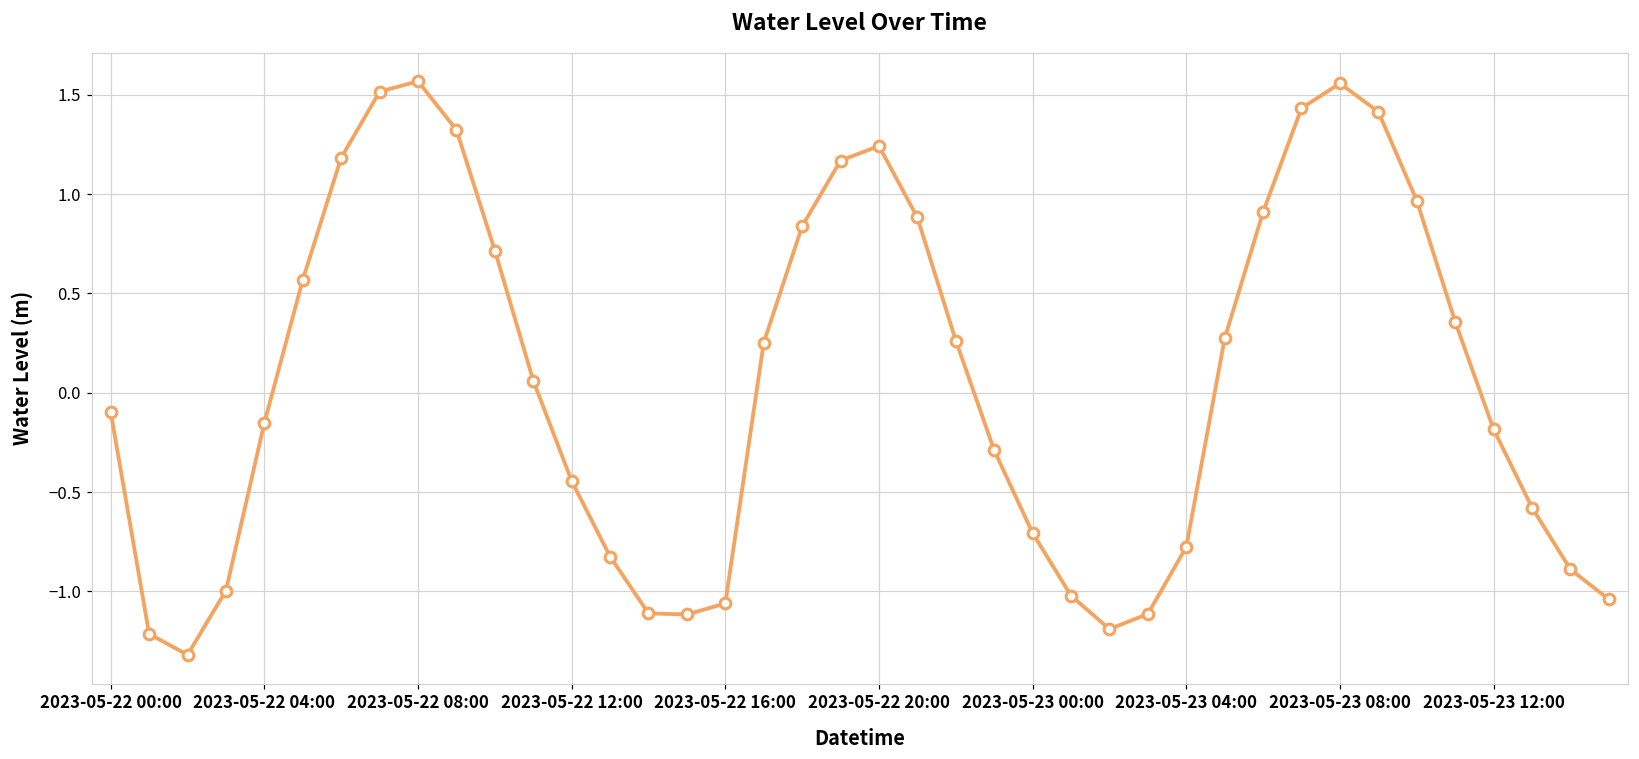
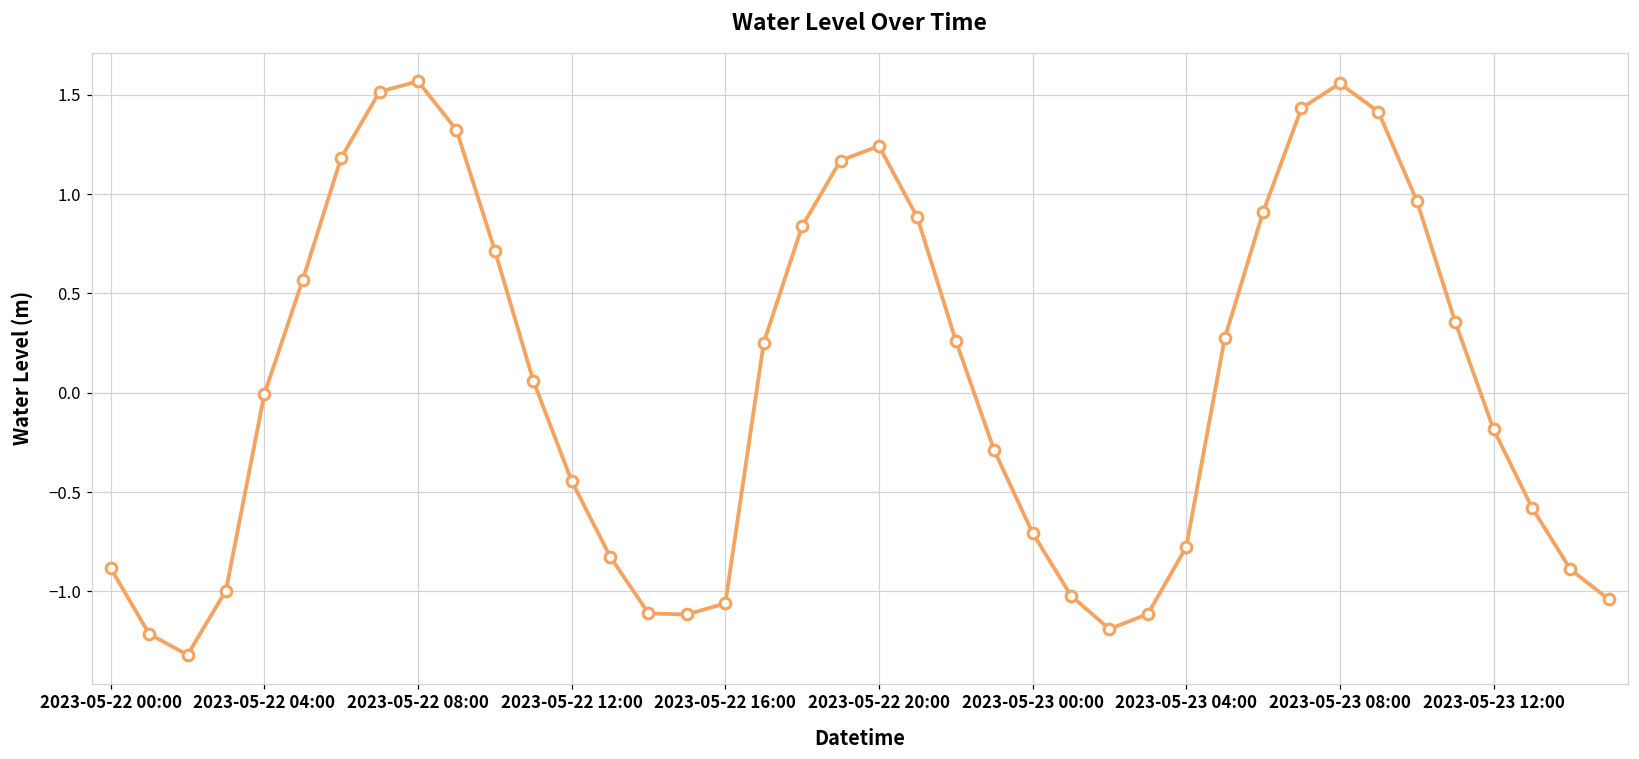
  {
-   "2023-05-22 00:00": -0.10,
-   "2023-05-22 04:00": -0.15,
+   "2023-05-22 00:00": -0.88,
+   "2023-05-22 04:00": -0.01,
    "2023-05-22 08:00": 1.57,
    "2023-05-22 12:00": -0.44,
    "2023-05-22 16:00": -1.06,
    "2023-05-22 20:00": 1.24,
    "2023-05-23 00:00": -0.71,
    "2023-05-23 04:00": -0.78,
    "2023-05-23 08:00": 1.56,
    "2023-05-23 12:00": -0.18
  }
